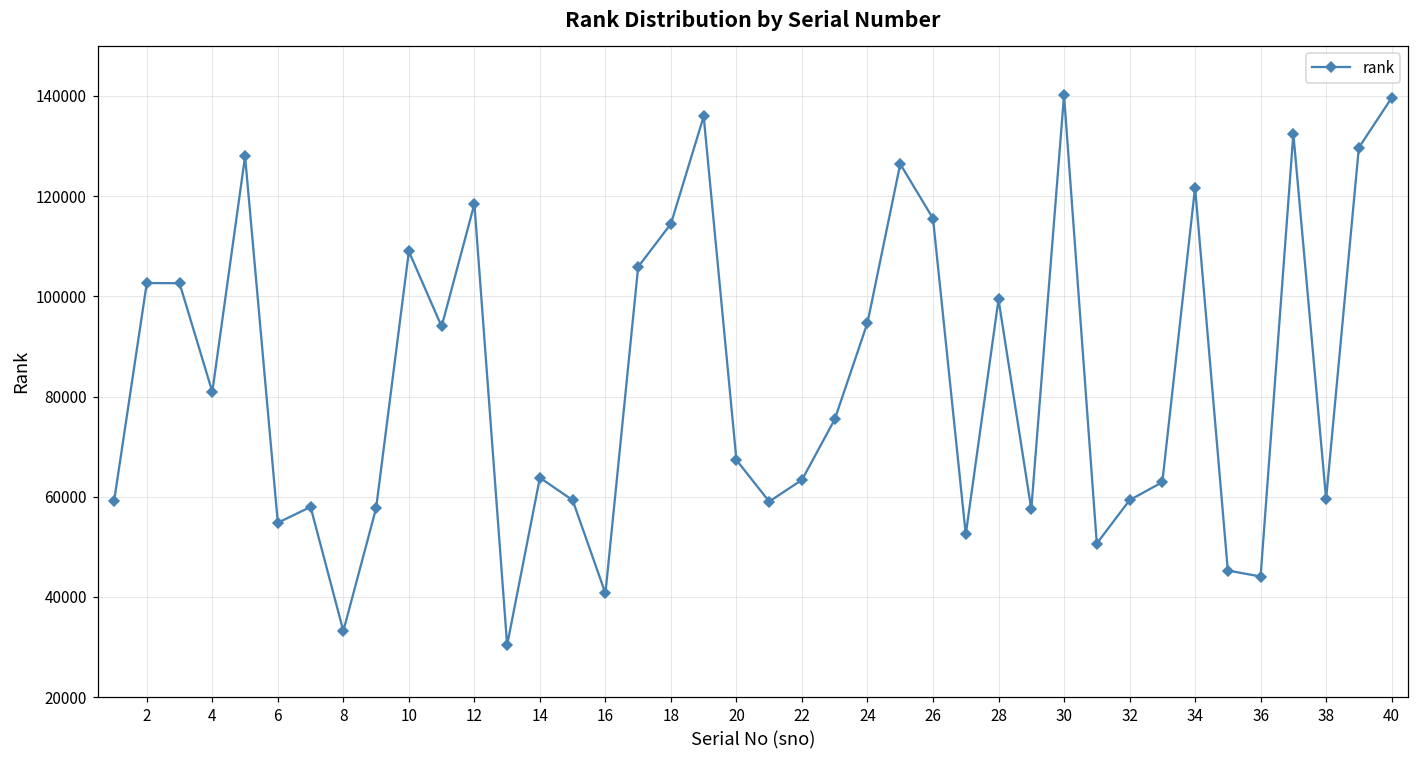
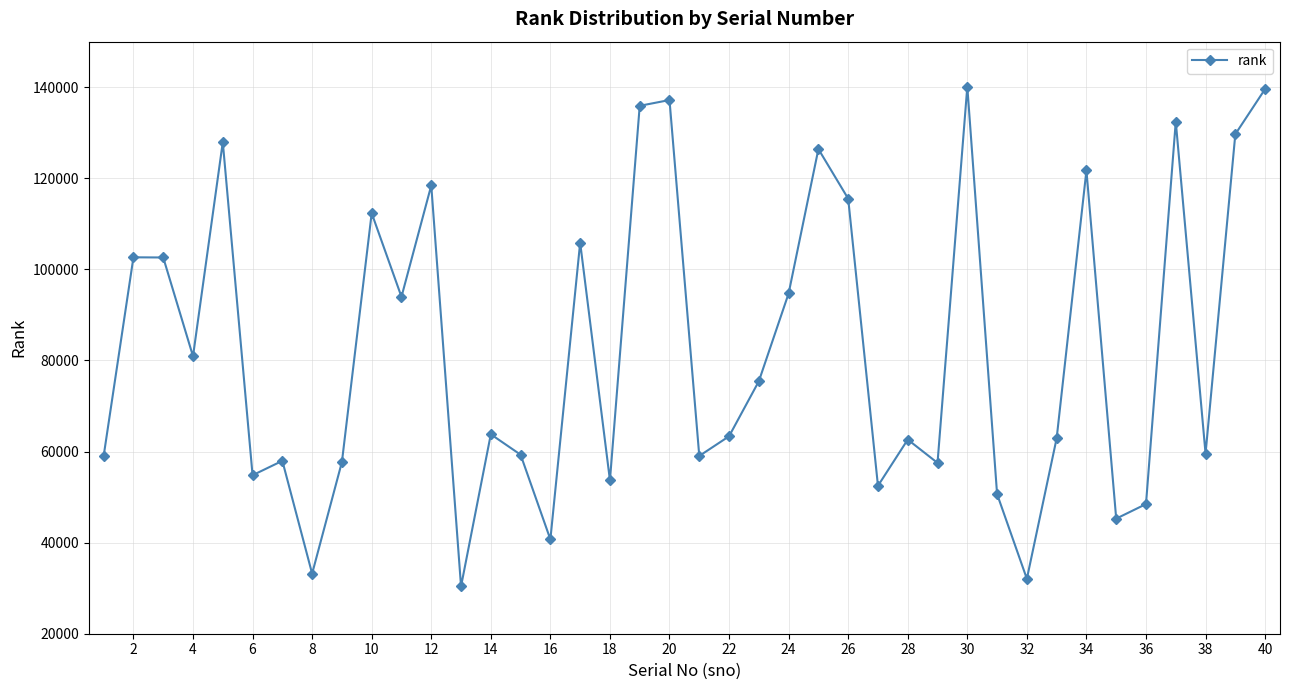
  {
    "2": 103000,
    "4": 81000,
    "6": 55000,
    "8": 33000,
-   "10": 109000,
+   "10": 112000,
    "12": 118000,
    "14": 64000,
    "16": 41000,
-   "18": 114000,
-   "20": 67000,
+   "18": 54000,
+   "20": 137000,
    "22": 63000,
    "24": 95000,
    "26": 116000,
-   "28": 99000,
+   "28": 63000,
    "30": 140000,
-   "32": 59000,
+   "32": 32000,
    "34": 122000,
-   "36": 44000,
+   "36": 48000,
    "38": 60000,
    "40": 140000
  }
